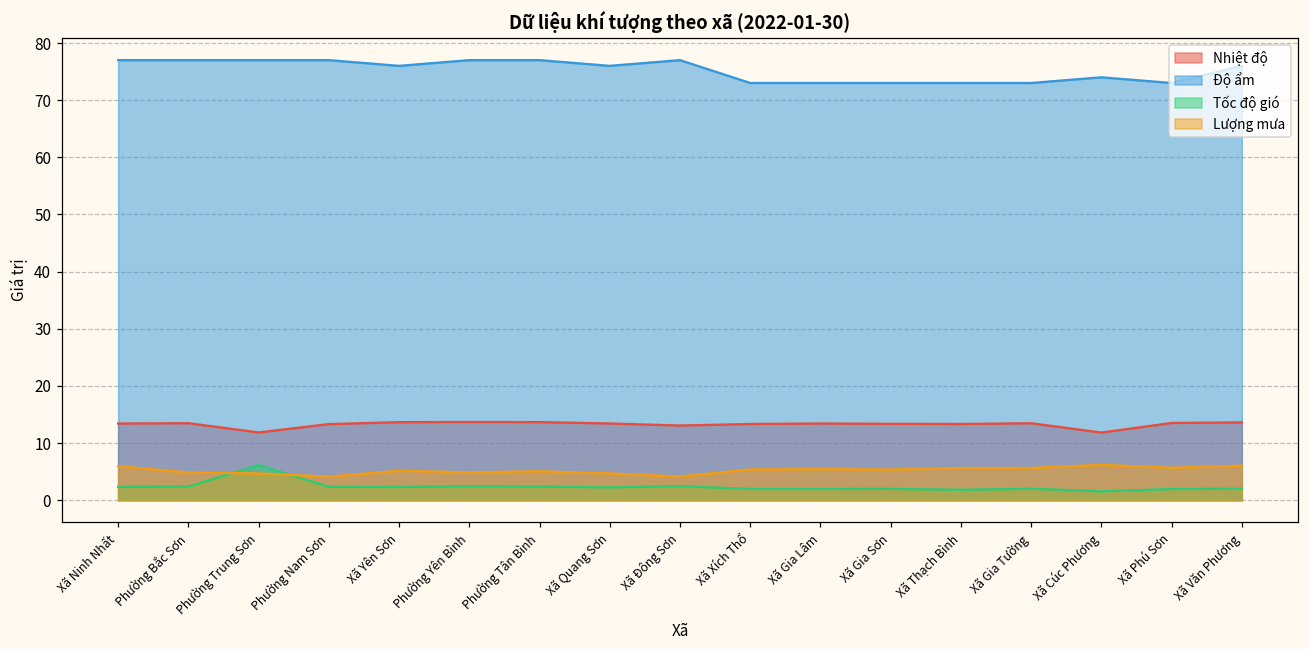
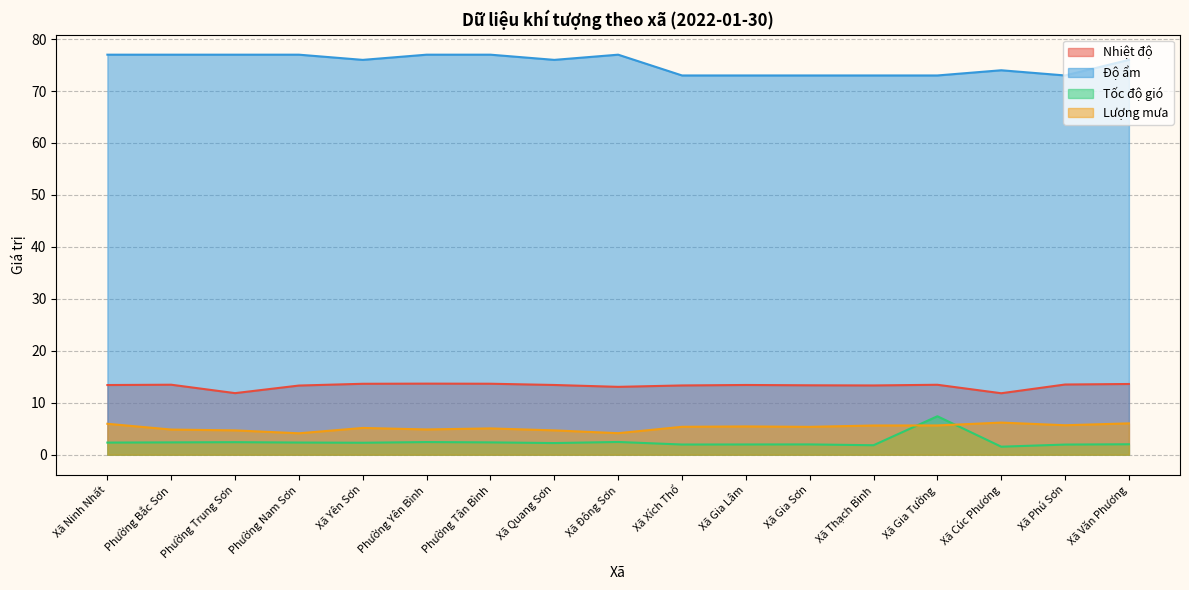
  {
    "Nhiệt độ": {
      "Xã Ninh Nhất": 13,
      "Phường Bắc Sơn": 13,
      "Phường Trung Sơn": 12,
      "Phường Nam Sơn": 13,
      "Xã Yên Sơn": 14,
      "Phường Yên Bình": 14,
      "Phường Tân Bình": 14,
      "Xã Quang Sơn": 13,
      "Xã Đông Sơn": 13,
      "Xã Xích Thổ": 13,
      "Xã Gia Lâm": 13,
      "Xã Gia Sơn": 13,
      "Xã Thạch Bình": 13,
      "Xã Gia Tường": 13,
      "Xã Cúc Phương": 12,
      "Xã Phú Sơn": 14,
      "Xã Văn Phương": 14
    },
    "Độ ẩm": {
      "Xã Ninh Nhất": 77,
      "Phường Bắc Sơn": 77,
      "Phường Trung Sơn": 77,
      "Phường Nam Sơn": 77,
      "Xã Yên Sơn": 76,
      "Phường Yên Bình": 77,
      "Phường Tân Bình": 77,
      "Xã Quang Sơn": 76,
      "Xã Đông Sơn": 77,
      "Xã Xích Thổ": 73,
      "Xã Gia Lâm": 73,
      "Xã Gia Sơn": 73,
      "Xã Thạch Bình": 73,
      "Xã Gia Tường": 73,
      "Xã Cúc Phương": 74
    },
    "Tốc độ gió": {
      "Xã Ninh Nhất": 2,
      "Phường Bắc Sơn": 2,
-     "Phường Trung Sơn": 6,
+     "Phường Trung Sơn": 2,
      "Phường Nam Sơn": 2,
      "Xã Yên Sơn": 2,
      "Phường Yên Bình": 2,
      "Phường Tân Bình": 2,
      "Xã Quang Sơn": 2,
      "Xã Đông Sơn": 2,
      "Xã Xích Thổ": 2,
      "Xã Gia Lâm": 2,
      "Xã Gia Sơn": 2,
      "Xã Thạch Bình": 2,
-     "Xã Gia Tường": 2,
+     "Xã Gia Tường": 7,
      "Xã Cúc Phương": 2,
      "Xã Phú Sơn": 2,
      "Xã Văn Phương": 2
    },
    "Lượng mưa": {
      "Xã Ninh Nhất": 6,
      "Phường Bắc Sơn": 5,
      "Phường Trung Sơn": 5,
      "Phường Nam Sơn": 4,
      "Xã Yên Sơn": 5,
      "Phường Yên Bình": 5,
      "Phường Tân Bình": 5,
      "Xã Quang Sơn": 5,
      "Xã Đông Sơn": 4,
      "Xã Xích Thổ": 5,
      "Xã Gia Lâm": 5,
      "Xã Gia Sơn": 5,
      "Xã Thạch Bình": 6,
      "Xã Gia Tường": 6,
      "Xã Cúc Phương": 6,
      "Xã Phú Sơn": 6,
      "Xã Văn Phương": 6
    }
  }
